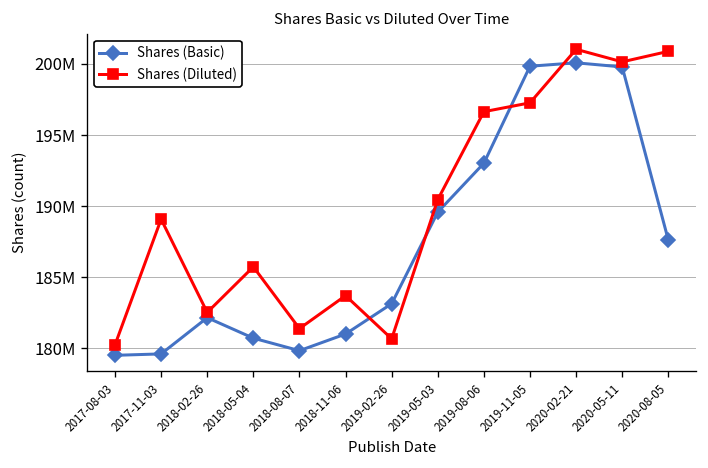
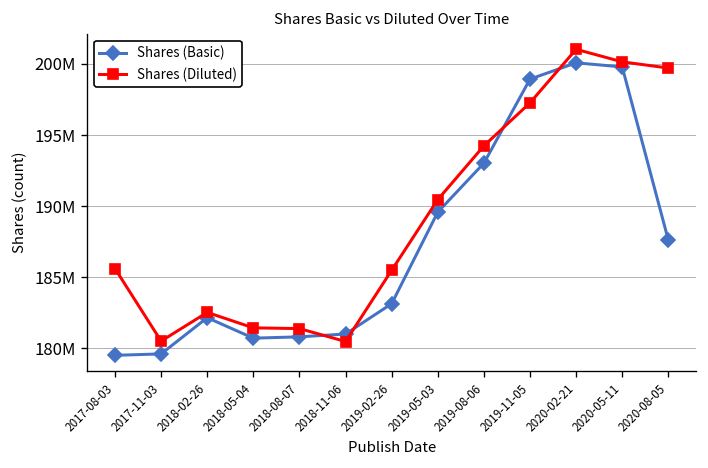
  {
    "Shares (Basic)": {
      "2017-08-03": 179500000,
      "2017-11-03": 179600000,
      "2018-02-26": 182100000,
      "2018-05-04": 180700000,
-     "2018-08-07": 179800000,
+     "2018-08-07": 180800000,
      "2018-11-06": 181000000,
      "2019-02-26": 183100000,
      "2019-05-03": 189600000,
      "2019-08-06": 193000000,
-     "2019-11-05": 199800000,
+     "2019-11-05": 198900000,
      "2020-02-21": 200100000,
      "2020-05-11": 199800000,
      "2020-08-05": 187600000
    },
    "Shares (Diluted)": {
-     "2017-08-03": 180200000,
-     "2017-11-03": 189100000,
+     "2017-08-03": 185600000,
+     "2017-11-03": 180500000,
      "2018-02-26": 182500000,
-     "2018-05-04": 185700000,
+     "2018-05-04": 181400000,
      "2018-08-07": 181400000,
-     "2018-11-06": 183700000,
-     "2019-02-26": 180700000,
+     "2018-11-06": 180500000,
+     "2019-02-26": 185500000,
      "2019-05-03": 190500000,
-     "2019-08-06": 196600000,
+     "2019-08-06": 194200000,
      "2019-11-05": 197300000,
      "2020-02-21": 201000000,
      "2020-05-11": 200100000,
-     "2020-08-05": 200900000
+     "2020-08-05": 199700000
    }
  }
